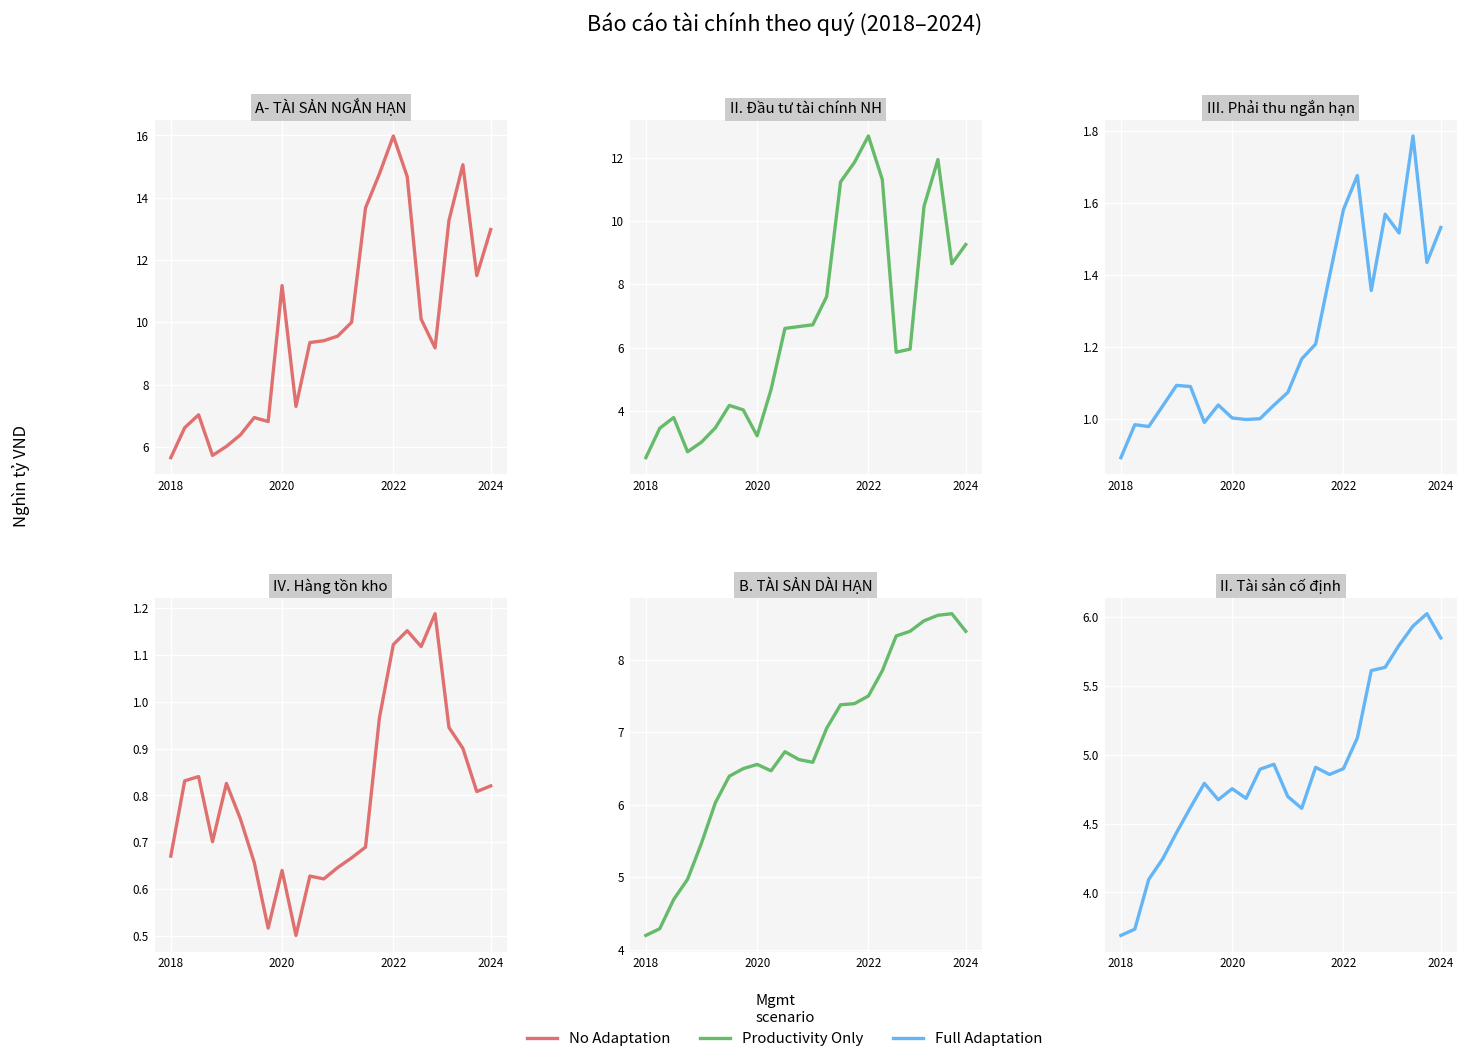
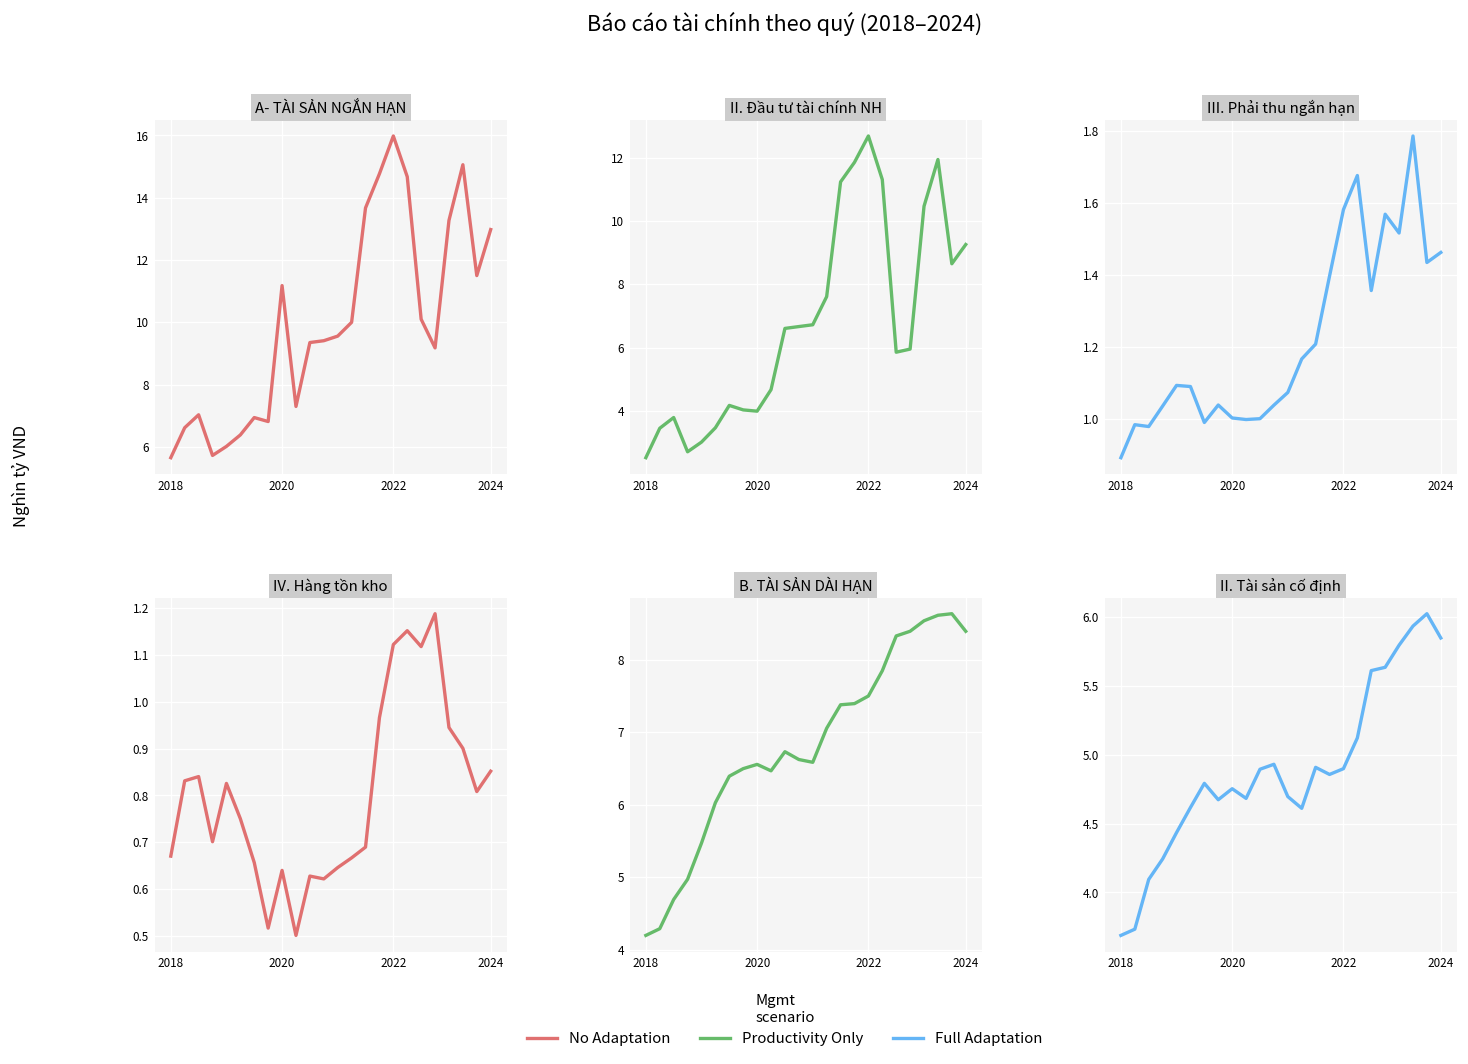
  {
    "A- TÀI SẢN NGẮN HẠN": {
      "2018": 5.7,
      "2020": 11.2,
      "2022": 16.0,
      "2024": 13.0
    },
    "II. Đầu tư tài chính NH": {
      "2018": 2.5,
-     "2020": 3.2,
+     "2020": 4.0,
      "2022": 12.7,
      "2024": 9.3
    },
    "III. Phải thu ngắn hạn": {
      "2018": 0.89,
      "2020": 1.00,
      "2022": 1.58,
-     "2024": 1.53
+     "2024": 1.46
    },
    "IV. Hàng tồn kho": {
      "2018": 0.67,
      "2020": 0.64,
      "2022": 1.12,
-     "2024": 0.82
+     "2024": 0.85
    },
    "B. TÀI SẢN DÀI HẠN": {
      "2018": 4.2,
      "2020": 6.6,
      "2022": 7.5,
      "2024": 8.4
    },
    "II. Tài sản cố định": {
      "2018": 3.69,
      "2020": 4.75,
      "2022": 4.90,
      "2024": 5.85
    }
  }
